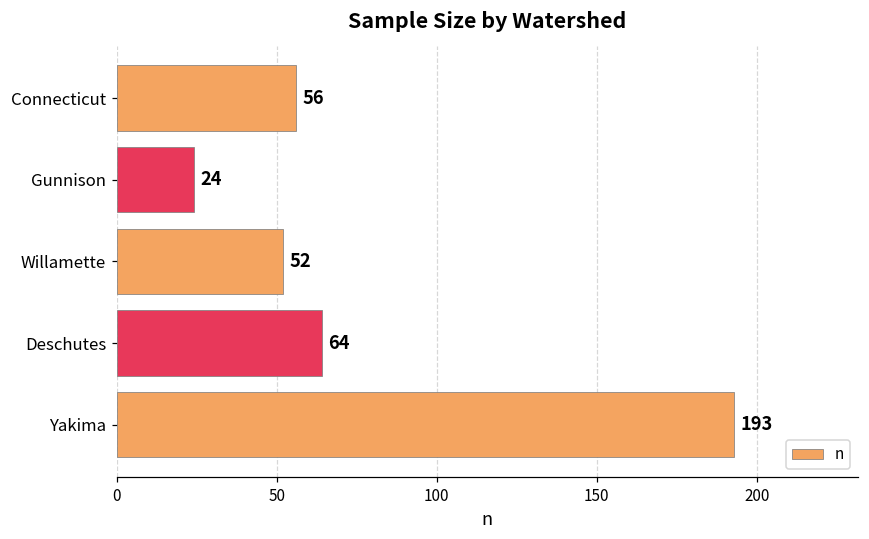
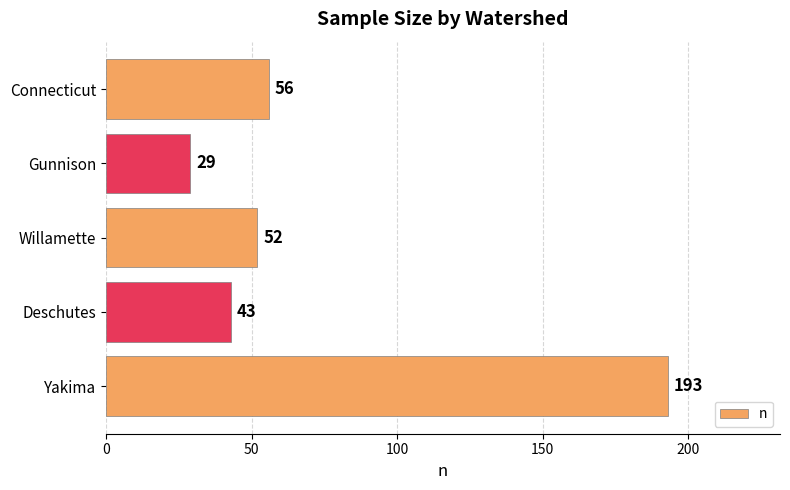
  {
    "Connecticut": 56,
-   "Gunnison": 24,
+   "Gunnison": 29,
    "Willamette": 52,
-   "Deschutes": 64,
+   "Deschutes": 43,
    "Yakima": 193
  }
